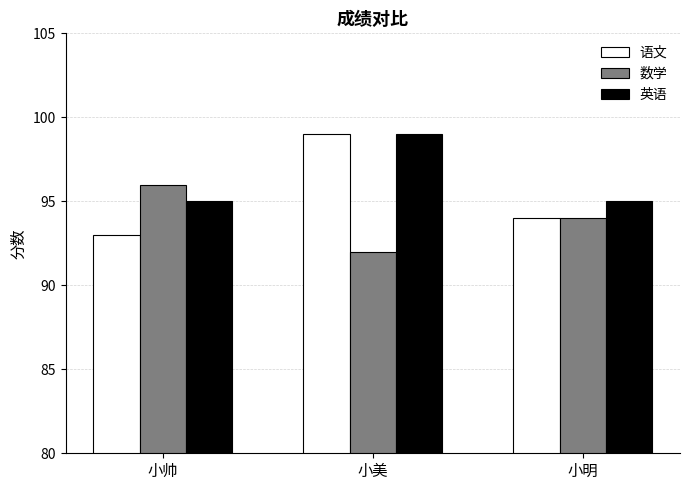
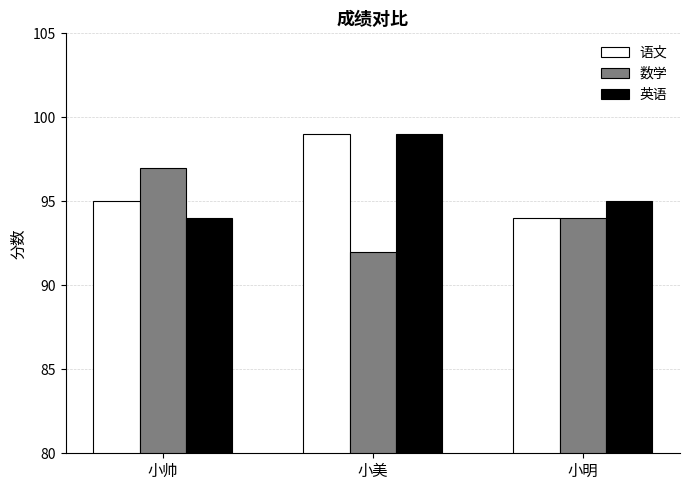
  {
    "语文": {
-     "小帅": 93,
+     "小帅": 95,
      "小美": 99,
      "小明": 94
    },
    "数学": {
-     "小帅": 96,
+     "小帅": 97,
      "小美": 92,
      "小明": 94
    },
    "英语": {
-     "小帅": 95,
+     "小帅": 94,
      "小美": 99,
      "小明": 95
    }
  }
